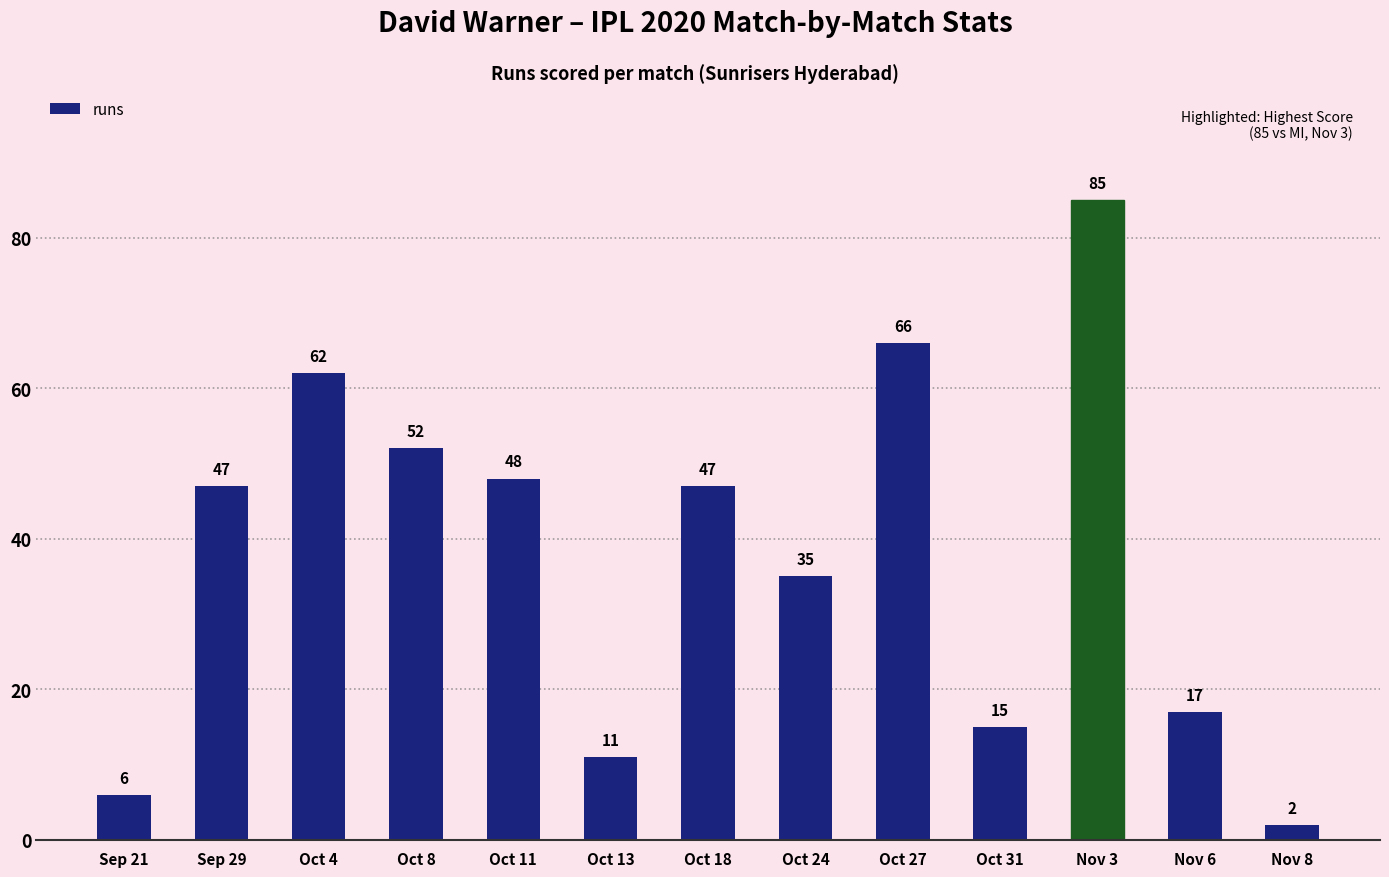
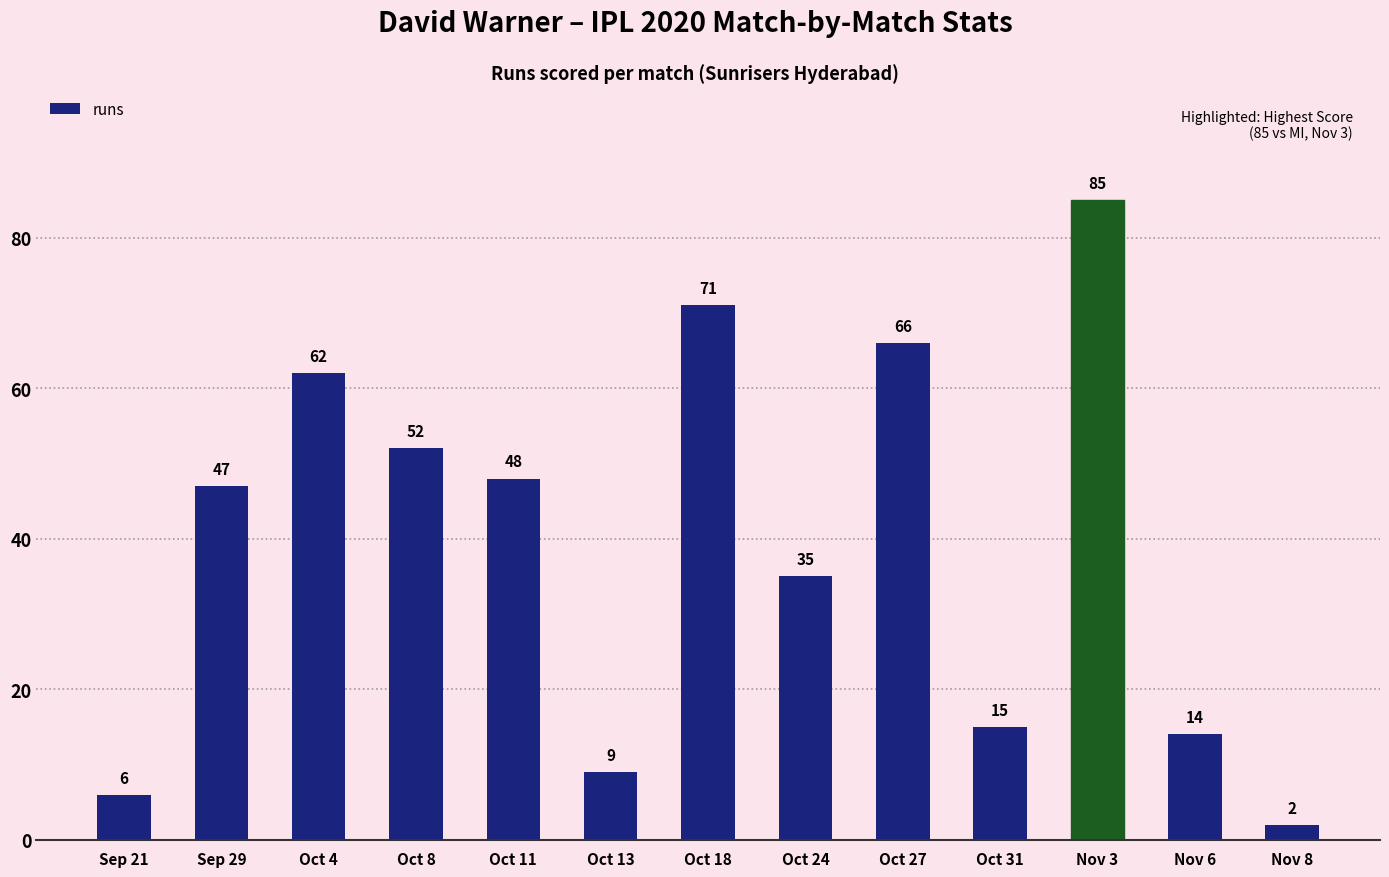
  {
    "Sep 21": 6,
    "Sep 29": 47,
    "Oct 4": 62,
    "Oct 8": 52,
    "Oct 11": 48,
-   "Oct 13": 11,
-   "Oct 18": 47,
+   "Oct 13": 9,
+   "Oct 18": 71,
    "Oct 24": 35,
    "Oct 27": 66,
    "Oct 31": 15,
    "Nov 3": 85,
-   "Nov 6": 17,
+   "Nov 6": 14,
    "Nov 8": 2
  }
